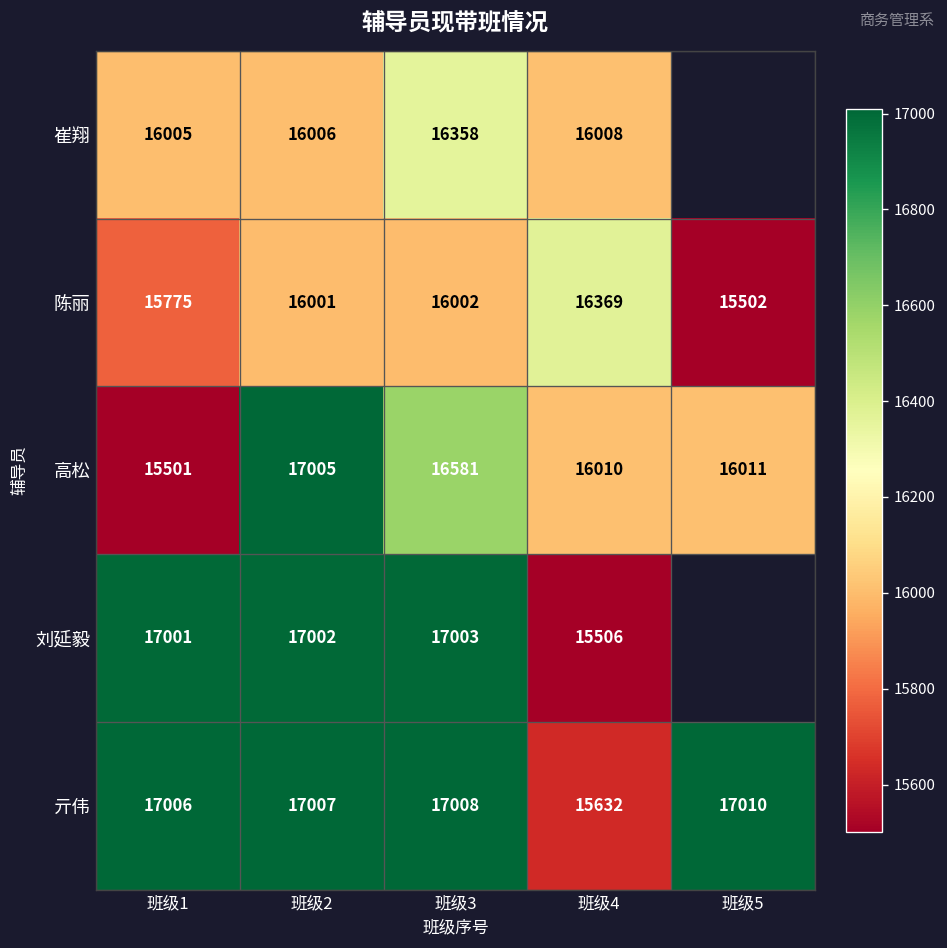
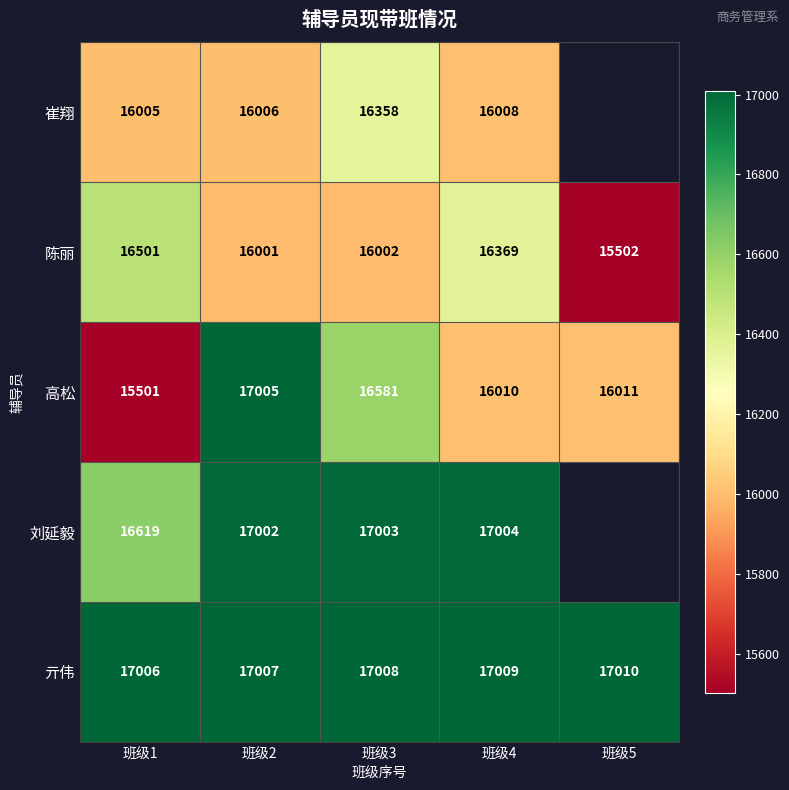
  {
    "崔翔": {
      "班级1": 16005,
      "班级2": 16006,
      "班级3": 16358,
      "班级4": 16008
    },
    "陈丽": {
-     "班级1": 15775,
+     "班级1": 16501,
      "班级2": 16001,
      "班级3": 16002,
      "班级4": 16369,
      "班级5": 15502
    },
    "高松": {
      "班级1": 15501,
      "班级2": 17005,
      "班级3": 16581,
      "班级4": 16010,
      "班级5": 16011
    },
    "刘延毅": {
-     "班级1": 17001,
+     "班级1": 16619,
      "班级2": 17002,
      "班级3": 17003,
-     "班级4": 15506
+     "班级4": 17004
    },
    "亓伟": {
      "班级1": 17006,
      "班级2": 17007,
      "班级3": 17008,
-     "班级4": 15632,
+     "班级4": 17009,
      "班级5": 17010
    }
  }
